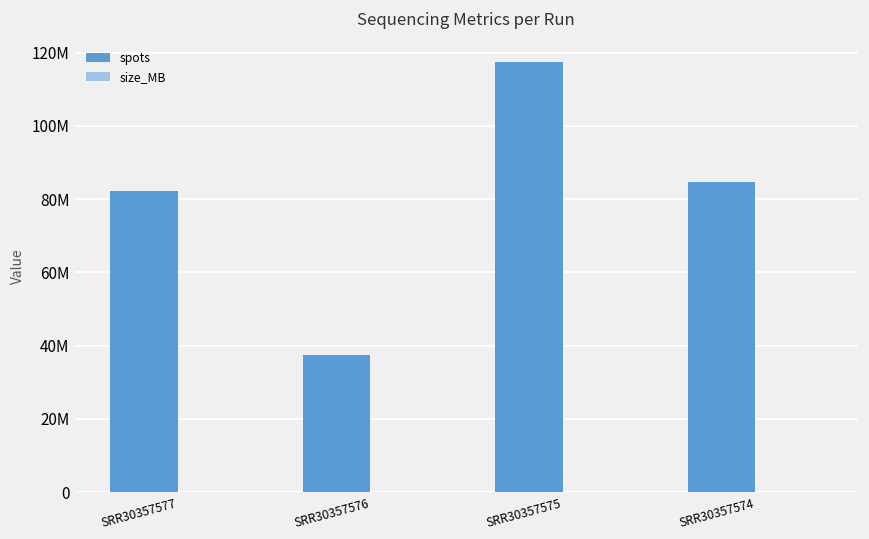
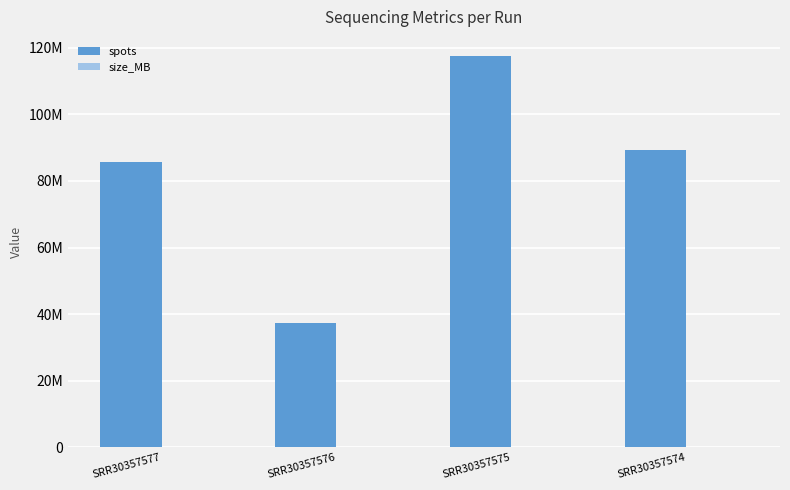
  {
    "spots": {
-     "SRR30357577": 82000000,
+     "SRR30357577": 86000000,
      "SRR30357576": 37000000,
      "SRR30357575": 117000000,
-     "SRR30357574": 85000000
+     "SRR30357574": 89000000
    }
  }
